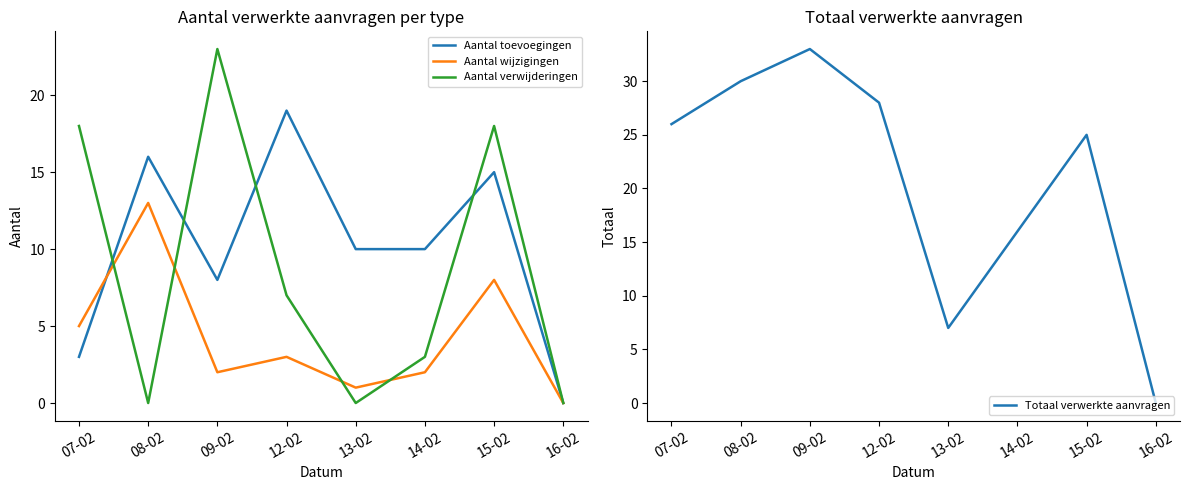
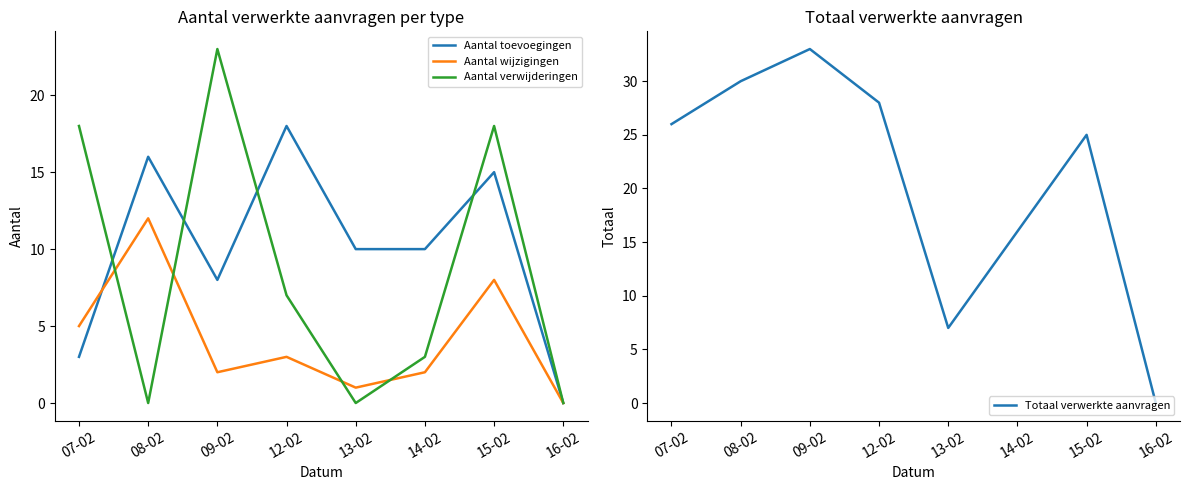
  {
    "Aantal verwerkte aanvragen per type": {
      "Aantal toevoegingen": {
        "07-02": 3,
        "08-02": 16,
        "09-02": 8,
-       "12-02": 19,
+       "12-02": 18,
        "13-02": 10,
        "14-02": 10,
        "15-02": 15
      },
      "Aantal wijzigingen": {
        "07-02": 5,
-       "08-02": 13,
+       "08-02": 12,
        "09-02": 2,
        "12-02": 3,
        "13-02": 1,
        "14-02": 2,
        "15-02": 8
      },
      "Aantal verwijderingen": {
        "07-02": 18,
        "08-02": 0,
        "09-02": 23,
        "12-02": 7,
        "13-02": 0,
        "14-02": 3,
        "15-02": 18
      }
    },
    "Totaal verwerkte aanvragen": {
      "07-02": 26.0,
      "08-02": 30.0,
      "09-02": 33.0,
      "12-02": 28.0,
      "13-02": 7.0,
      "14-02": 16.0,
      "15-02": 25.0
    }
  }
